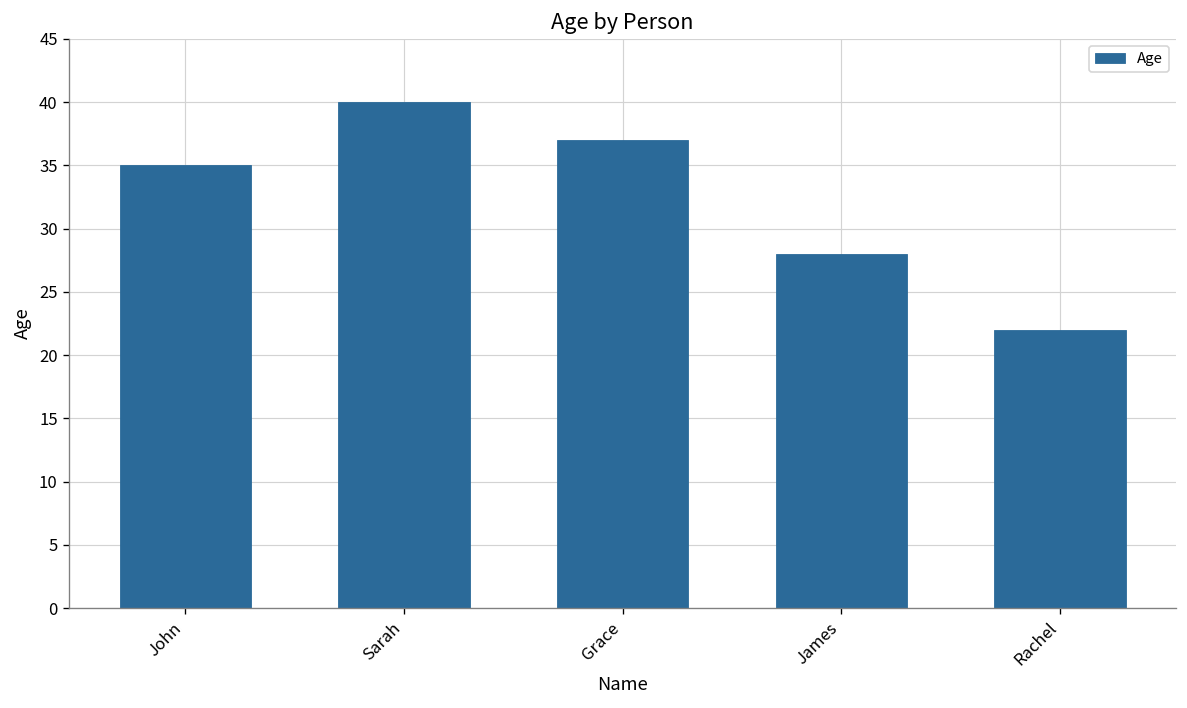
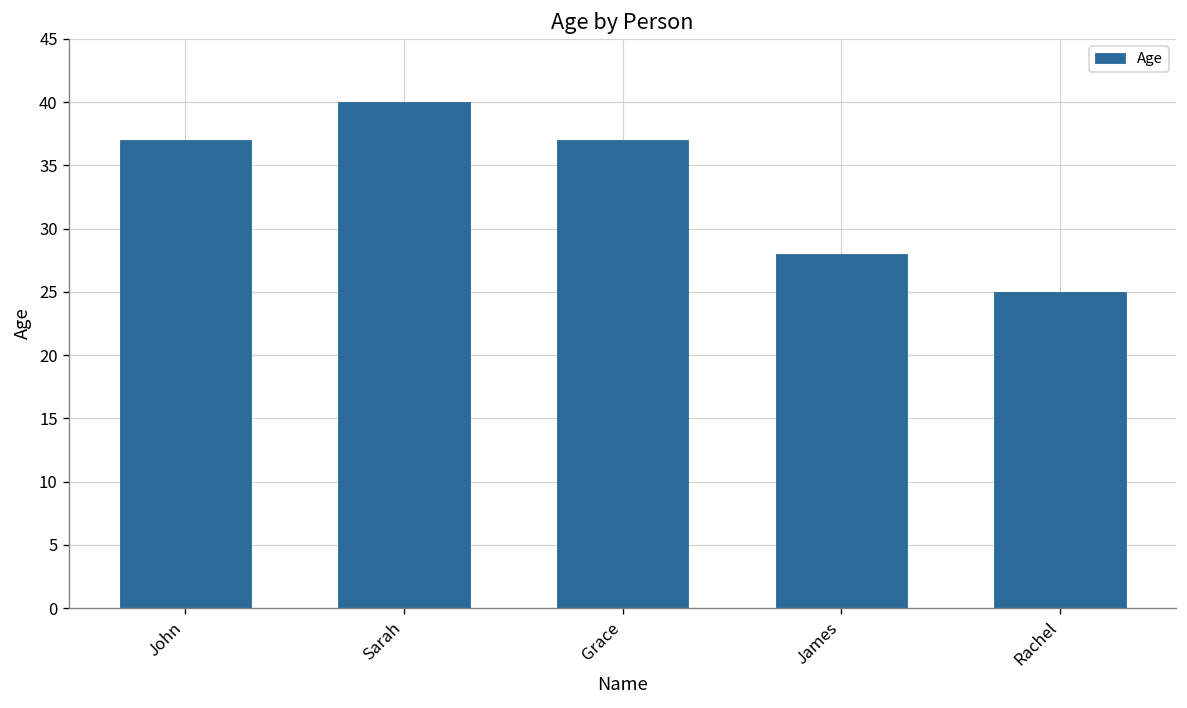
  {
-   "John": 35,
+   "John": 37,
    "Sarah": 40,
    "Grace": 37,
    "James": 28,
-   "Rachel": 22
+   "Rachel": 25
  }
